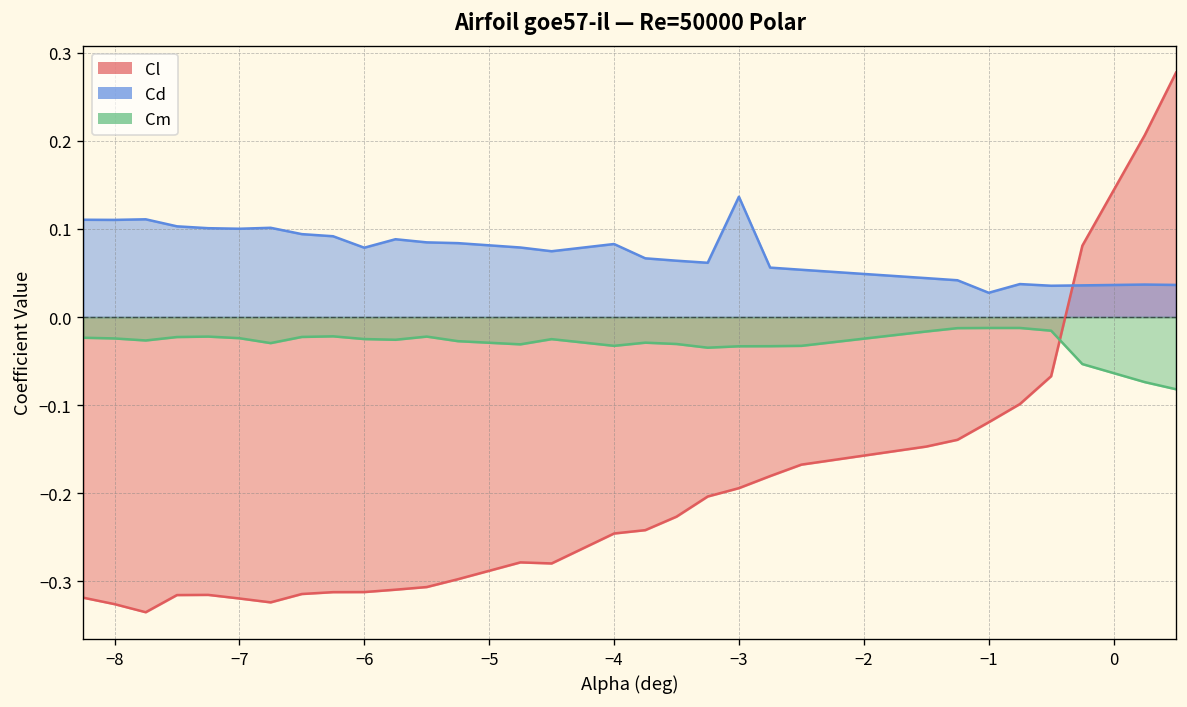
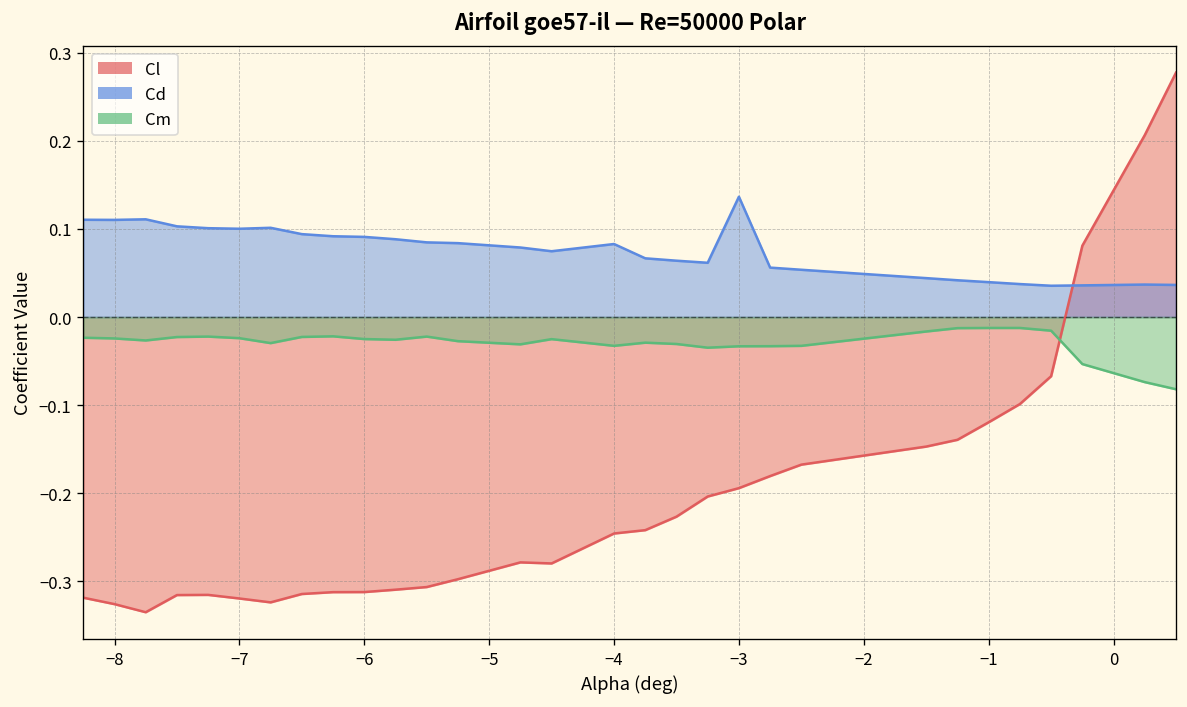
  {
    "Cd": {
      "−8": 0.11,
      "−7": 0.10,
-     "−6": 0.08,
+     "−6": 0.09,
      "−4": 0.08,
      "−3": 0.14,
-     "−1": 0.03
+     "−1": 0.04
    }
  }
